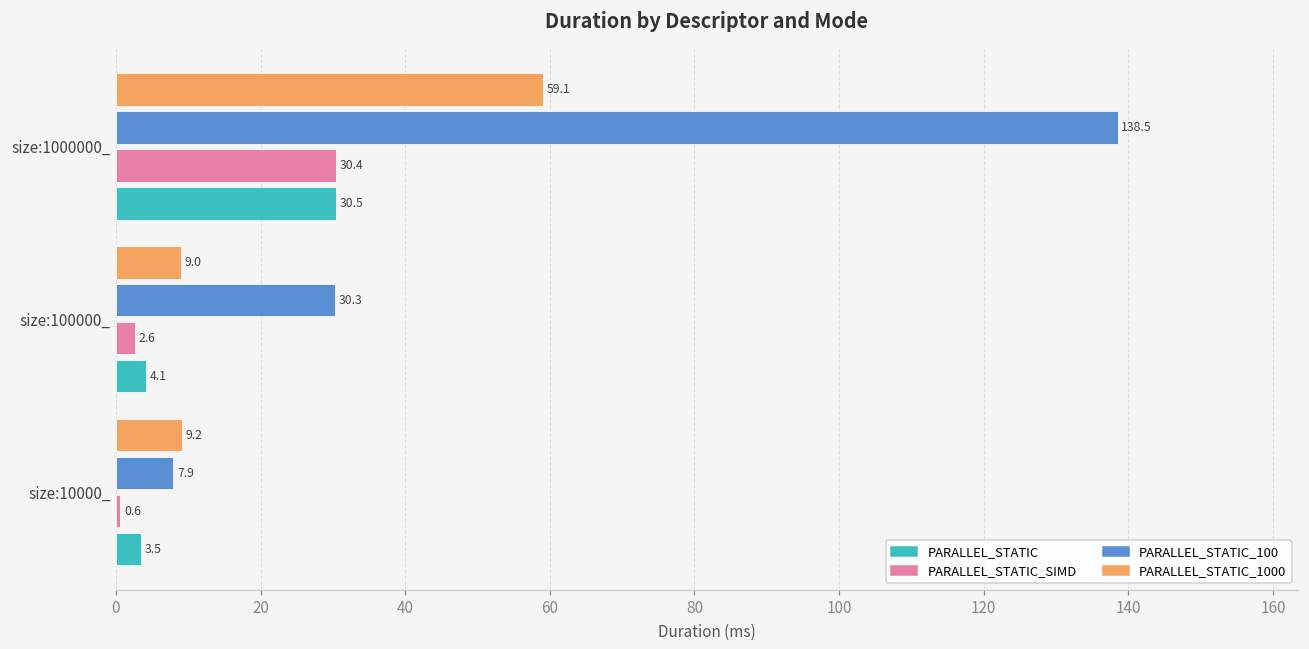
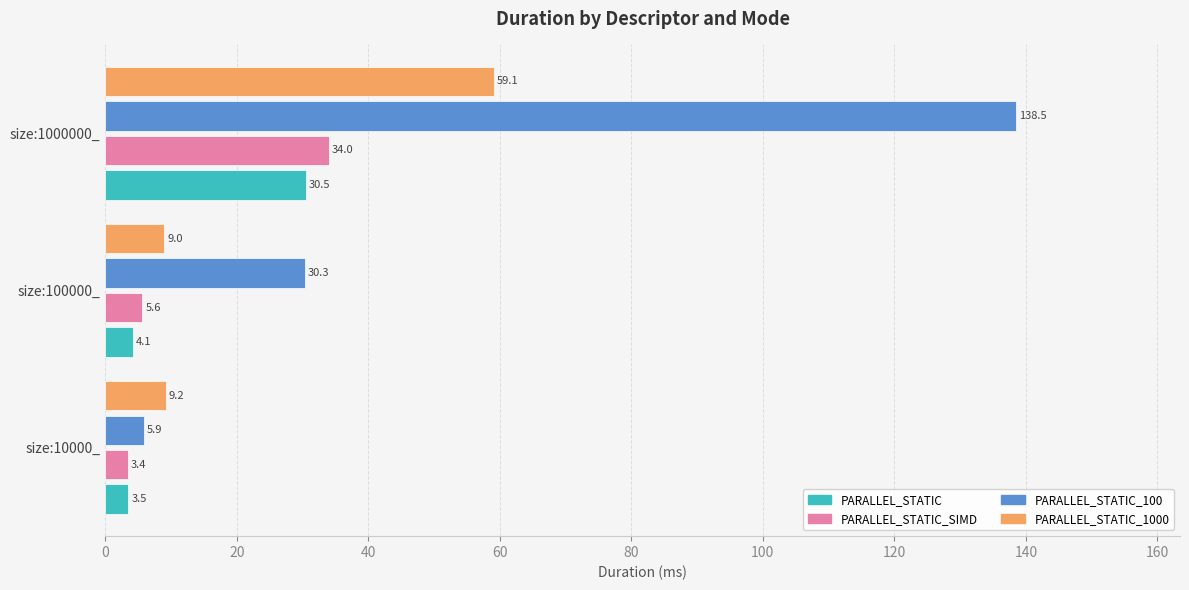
  {
    "PARALLEL_STATIC": {
      "size:1000000_": 30.5,
      "size:100000_": 4.1,
      "size:10000_": 3.5
    },
    "PARALLEL_STATIC_SIMD": {
-     "size:1000000_": 30.4,
-     "size:100000_": 2.6,
-     "size:10000_": 0.6
+     "size:1000000_": 34.0,
+     "size:100000_": 5.6,
+     "size:10000_": 3.4
    },
    "PARALLEL_STATIC_100": {
      "size:1000000_": 138.5,
      "size:100000_": 30.3,
-     "size:10000_": 7.9
+     "size:10000_": 5.9
    },
    "PARALLEL_STATIC_1000": {
      "size:1000000_": 59.1,
      "size:100000_": 9.0,
      "size:10000_": 9.2
    }
  }
